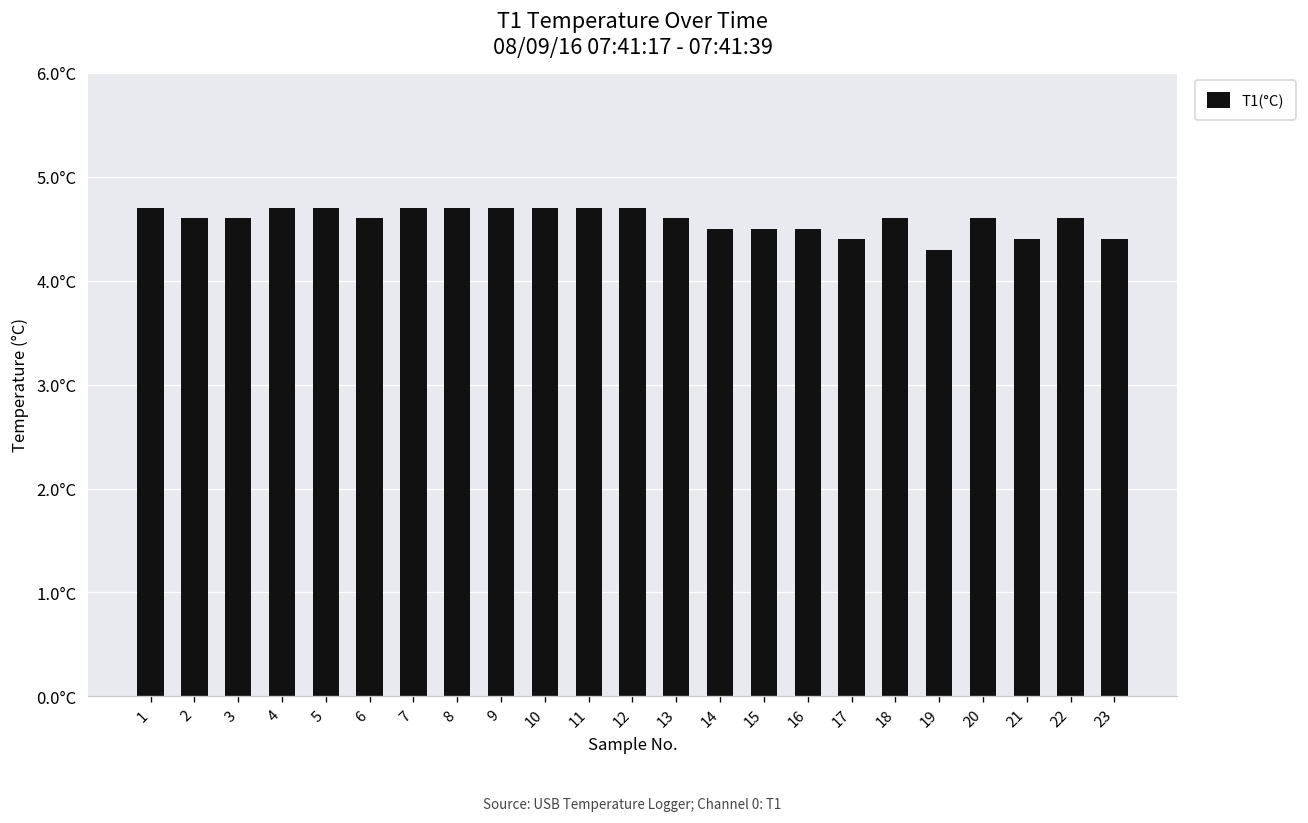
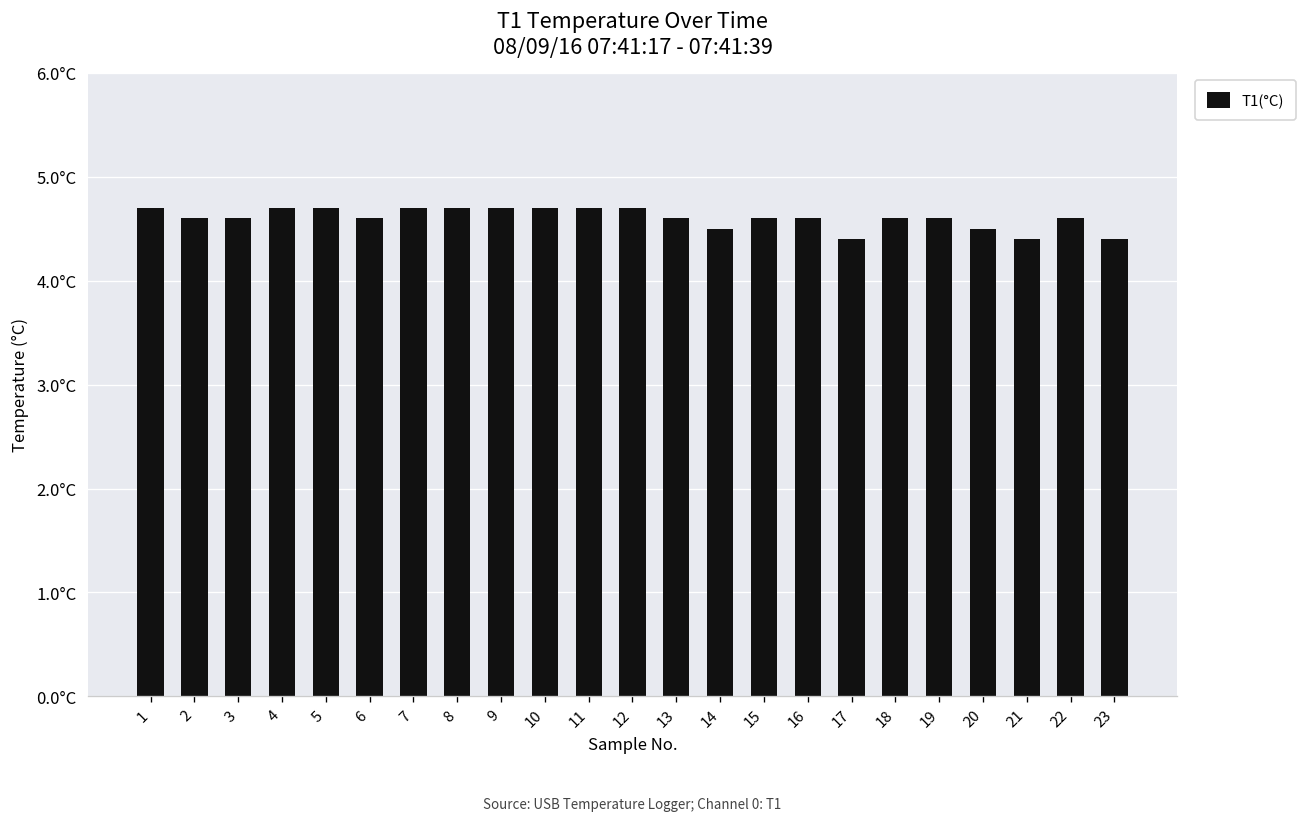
  {
    "1": "4.7°C",
    "2": "4.6°C",
    "3": "4.6°C",
    "4": "4.7°C",
    "5": "4.7°C",
    "6": "4.6°C",
    "7": "4.7°C",
    "8": "4.7°C",
    "9": "4.7°C",
    "10": "4.7°C",
    "11": "4.7°C",
    "12": "4.7°C",
    "13": "4.6°C",
    "14": "4.5°C",
-   "15": "4.5°C",
-   "16": "4.5°C",
+   "15": "4.6°C",
+   "16": "4.6°C",
    "17": "4.4°C",
    "18": "4.6°C",
-   "19": "4.3°C",
-   "20": "4.6°C",
+   "19": "4.6°C",
+   "20": "4.5°C",
    "21": "4.4°C",
    "22": "4.6°C",
    "23": "4.4°C"
  }
